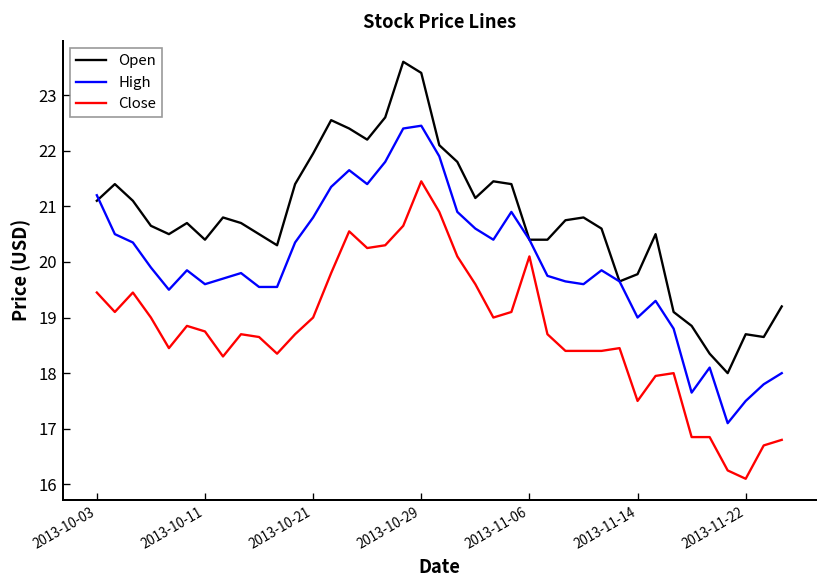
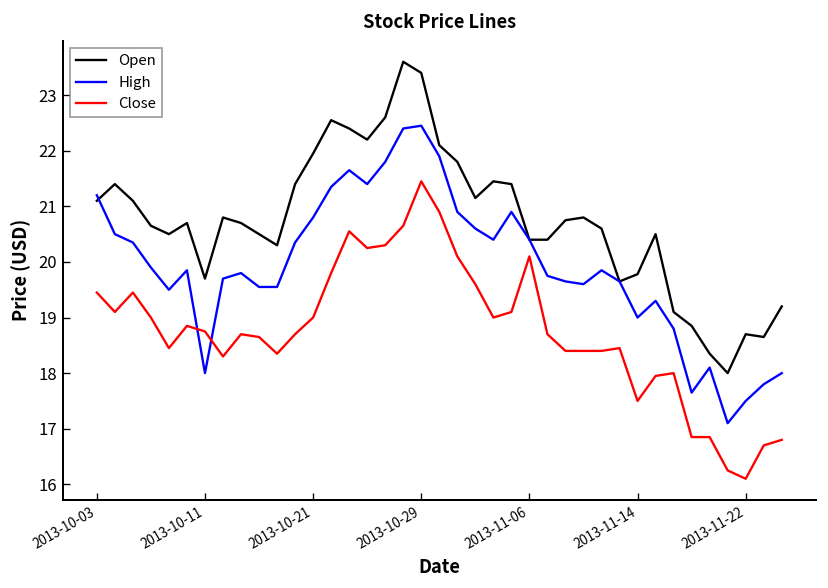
  {
    "Open": {
      "2013-10-03": 21.1,
-     "2013-10-11": 20.4,
+     "2013-10-11": 19.7,
      "2013-10-21": 22.0,
      "2013-10-29": 23.4,
      "2013-11-14": 19.8,
      "2013-11-22": 18.7
    },
    "High": {
      "2013-10-03": 21.2,
-     "2013-10-11": 19.6,
+     "2013-10-11": 18.0,
      "2013-10-21": 20.8,
      "2013-10-29": 22.5,
      "2013-11-14": 19.0,
      "2013-11-22": 17.5
    },
    "Close": {
      "2013-10-03": 19.5,
      "2013-10-11": 18.8,
      "2013-10-21": 19.0,
      "2013-10-29": 21.5,
      "2013-11-06": 20.1,
      "2013-11-14": 17.5,
      "2013-11-22": 16.1
    }
  }
